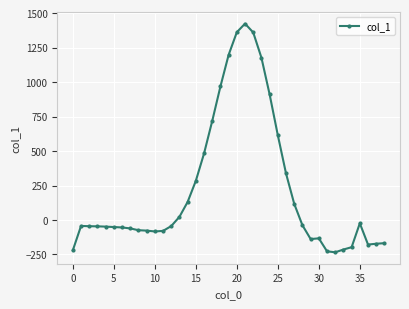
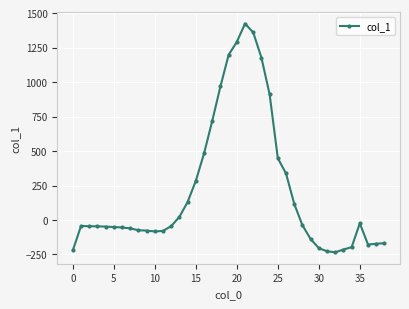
  {
    "0": -220,
    "5": -50,
    "10": -80,
    "15": 280,
-   "20": 1360,
-   "25": 610,
-   "30": -130,
+   "20": 1290,
+   "25": 450,
+   "30": -200,
    "35": -20
  }
